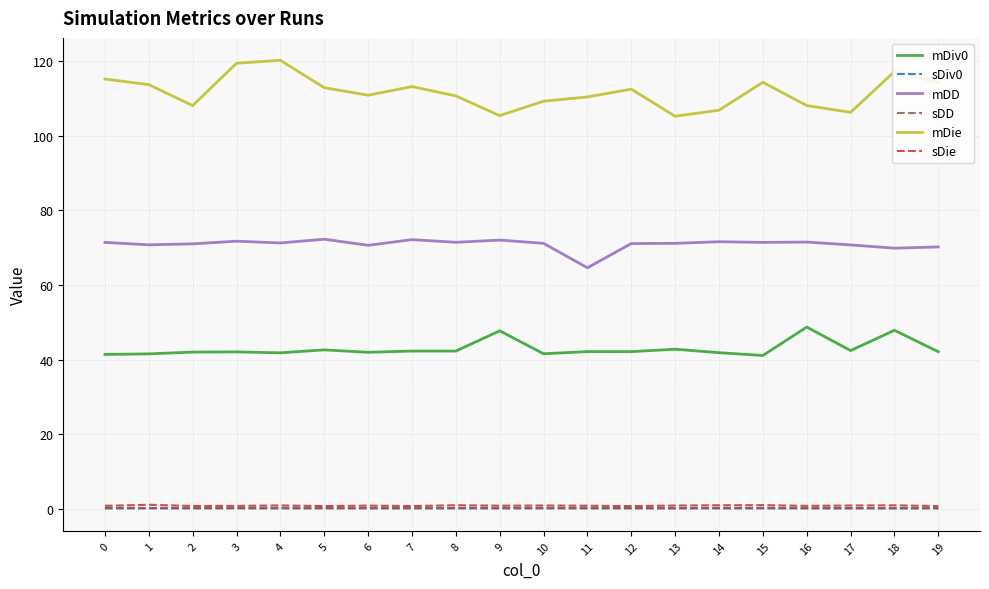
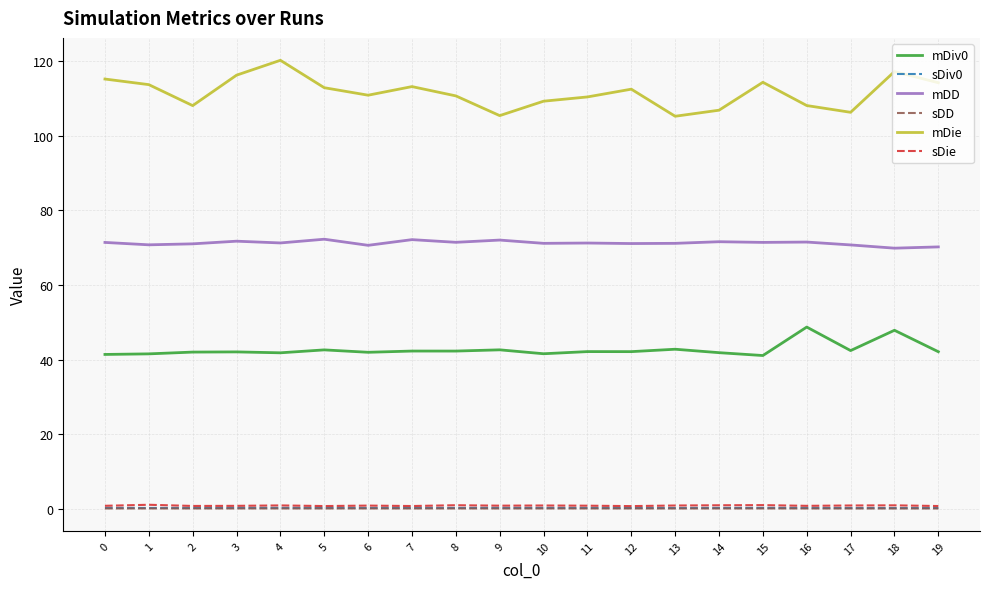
  {
    "mDiv0": {
      "0": 41,
      "1": 42,
      "2": 42,
      "3": 42,
      "4": 42,
      "5": 43,
      "6": 42,
      "7": 42,
      "8": 42,
-     "9": 48,
+     "9": 43,
      "10": 42,
      "11": 42,
      "12": 42,
      "13": 43,
      "14": 42,
      "15": 41,
      "16": 49,
      "17": 42,
      "18": 48,
      "19": 42
    },
    "mDD": {
      "0": 71,
      "1": 71,
      "2": 71,
      "3": 72,
      "4": 71,
      "5": 72,
      "6": 71,
      "7": 72,
      "8": 71,
      "9": 72,
      "10": 71,
-     "11": 65,
+     "11": 71,
      "12": 71,
      "13": 71,
      "14": 72,
      "15": 71,
      "16": 71,
      "17": 71,
      "18": 70,
      "19": 70
    },
    "mDie": {
      "0": 115,
      "1": 114,
      "2": 108,
-     "3": 119,
+     "3": 116,
      "4": 120,
      "5": 113,
      "6": 111,
      "7": 113,
      "8": 111,
      "9": 105,
      "10": 109,
      "11": 110,
      "12": 112,
      "13": 105,
      "14": 107,
      "15": 114,
      "16": 108,
      "17": 106
    },
    "sDie": {
      "1": 1,
      "8": 1,
      "14": 1,
      "15": 1,
      "18": 1
    }
  }
